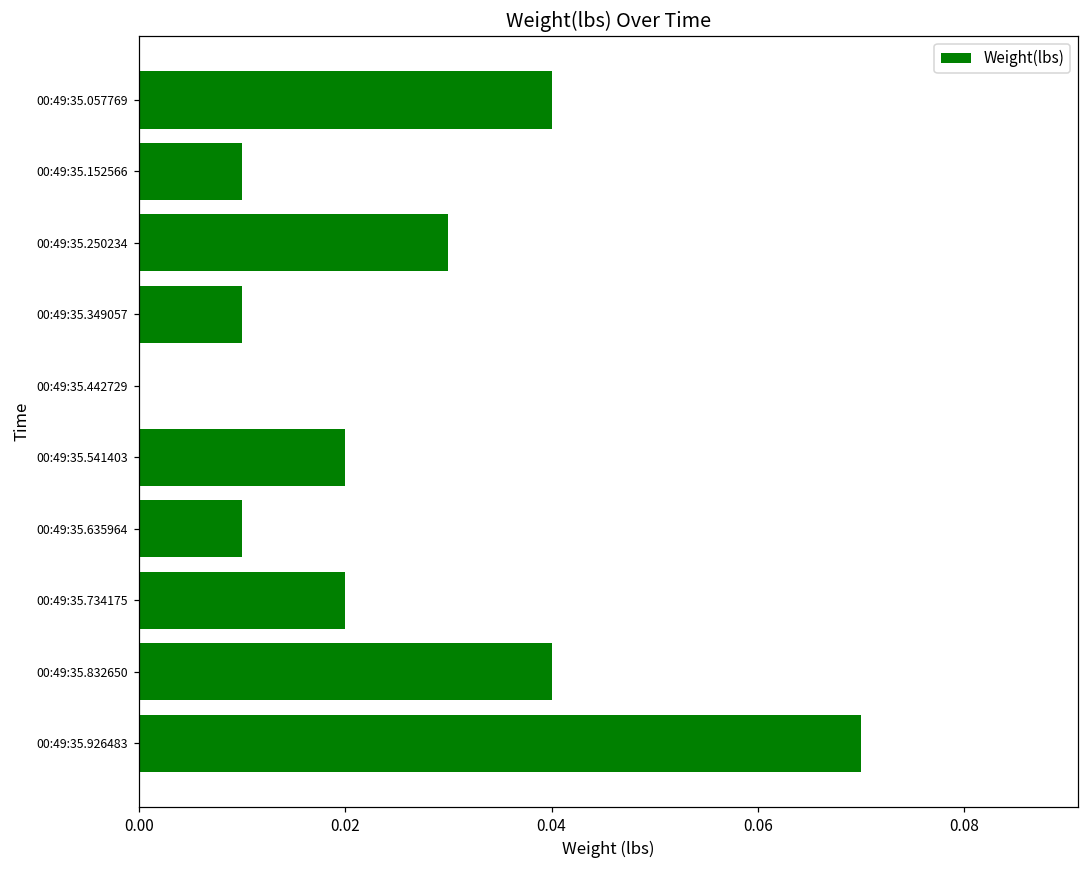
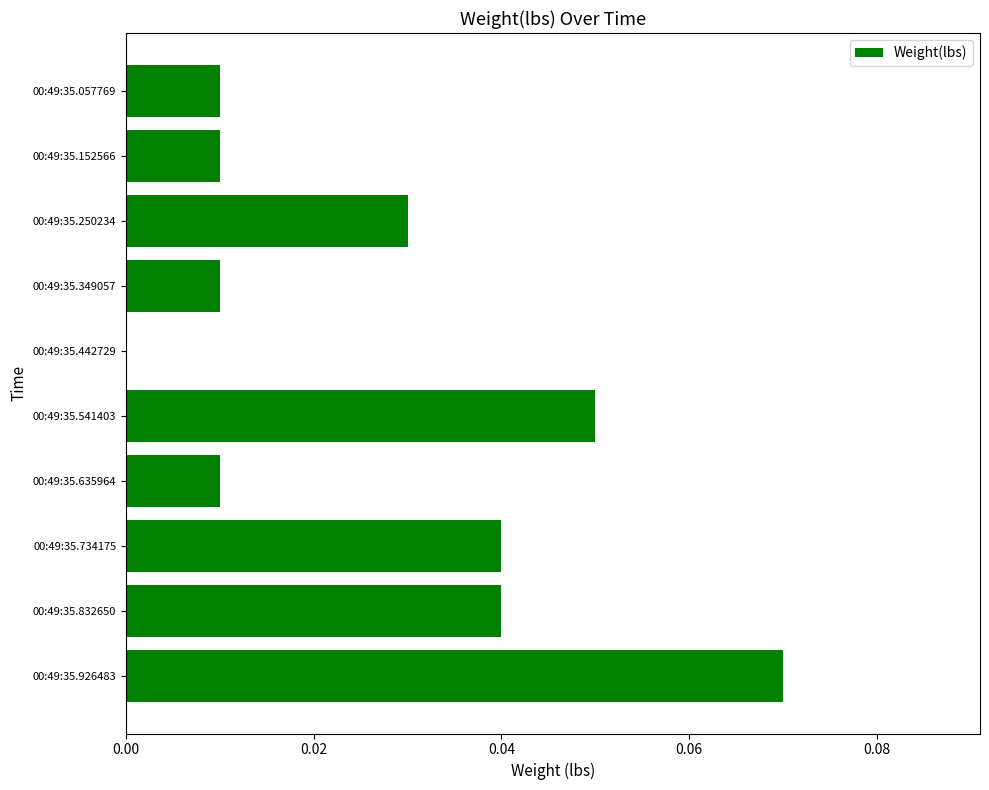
  {
-   "00:49:35.057769": 0.04,
+   "00:49:35.057769": 0.01,
    "00:49:35.152566": 0.01,
    "00:49:35.250234": 0.03,
    "00:49:35.349057": 0.01,
    "00:49:35.442729": 0.00,
-   "00:49:35.541403": 0.02,
+   "00:49:35.541403": 0.05,
    "00:49:35.635964": 0.01,
-   "00:49:35.734175": 0.02,
+   "00:49:35.734175": 0.04,
    "00:49:35.832650": 0.04,
    "00:49:35.926483": 0.07
  }
